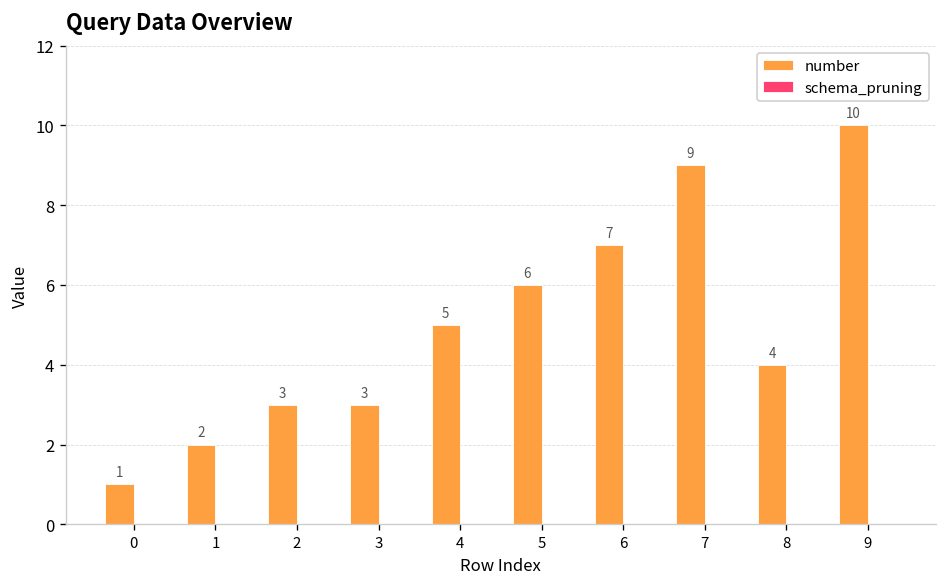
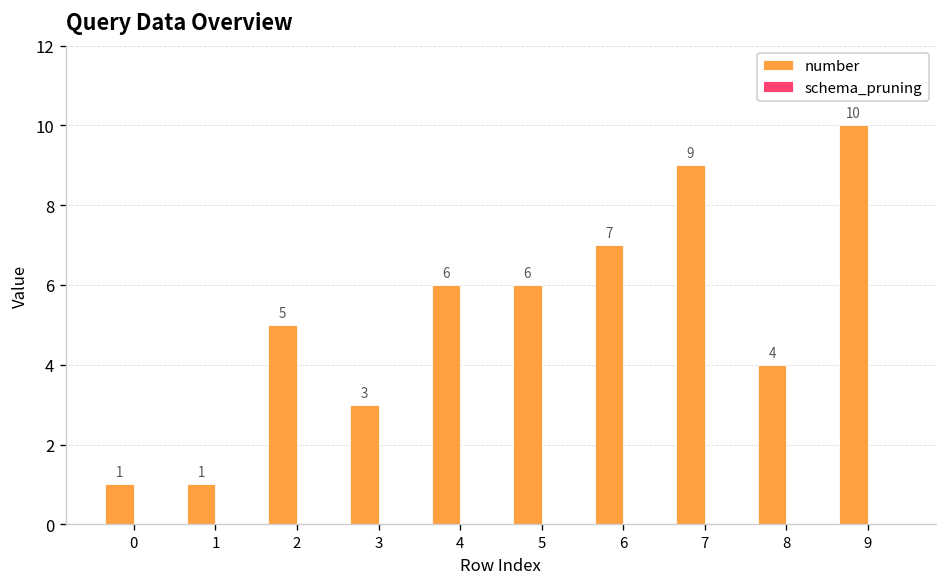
  {
    "number": {
      "0": 1,
-     "1": 2,
-     "2": 3,
+     "1": 1,
+     "2": 5,
      "3": 3,
-     "4": 5,
+     "4": 6,
      "5": 6,
      "6": 7,
      "7": 9,
      "8": 4,
      "9": 10
    },
    "schema_pruning": {
      "0": 0.0,
      "1": 0.0,
      "2": 0.0,
      "3": 0.0,
      "4": 0.0,
      "5": 0.0,
      "6": 0.0,
      "7": 0.0,
      "8": 0.0,
      "9": 0.0
    }
  }
